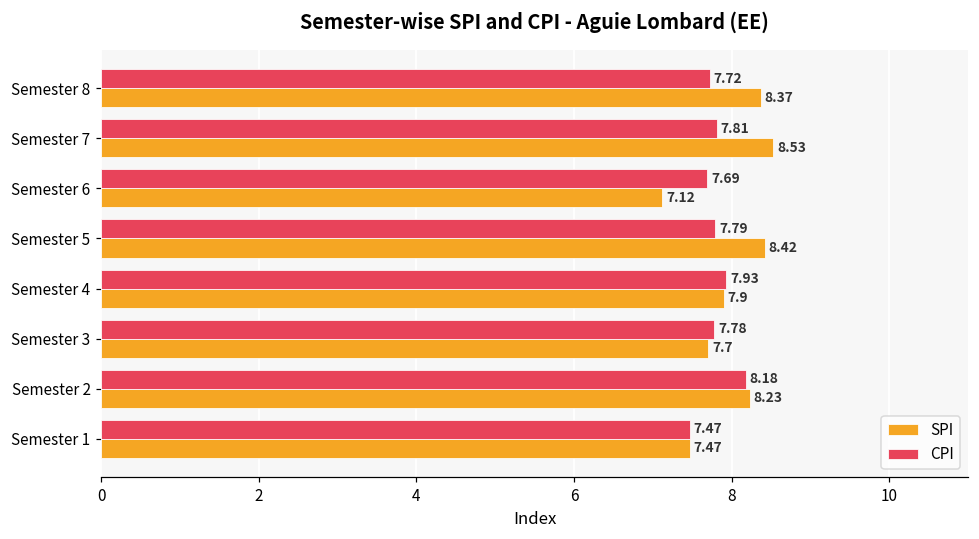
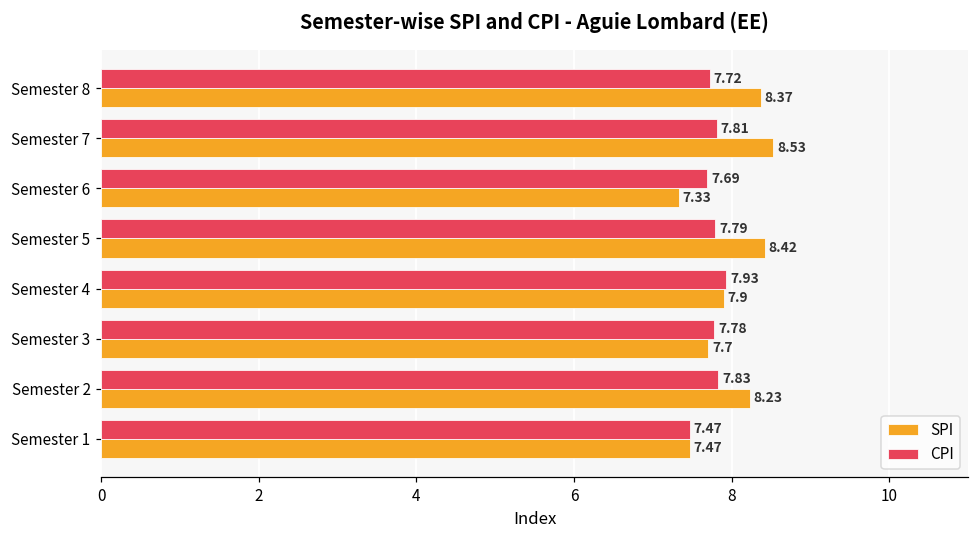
  {
    "SPI": {
      "Semester 8": 8.37,
      "Semester 7": 8.53,
-     "Semester 6": 7.12,
+     "Semester 6": 7.33,
      "Semester 5": 8.42,
      "Semester 4": 7.9,
      "Semester 3": 7.7,
      "Semester 2": 8.23,
      "Semester 1": 7.47
    },
    "CPI": {
      "Semester 8": 7.72,
      "Semester 7": 7.81,
      "Semester 6": 7.69,
      "Semester 5": 7.79,
      "Semester 4": 7.93,
      "Semester 3": 7.78,
-     "Semester 2": 8.18,
+     "Semester 2": 7.83,
      "Semester 1": 7.47
    }
  }
